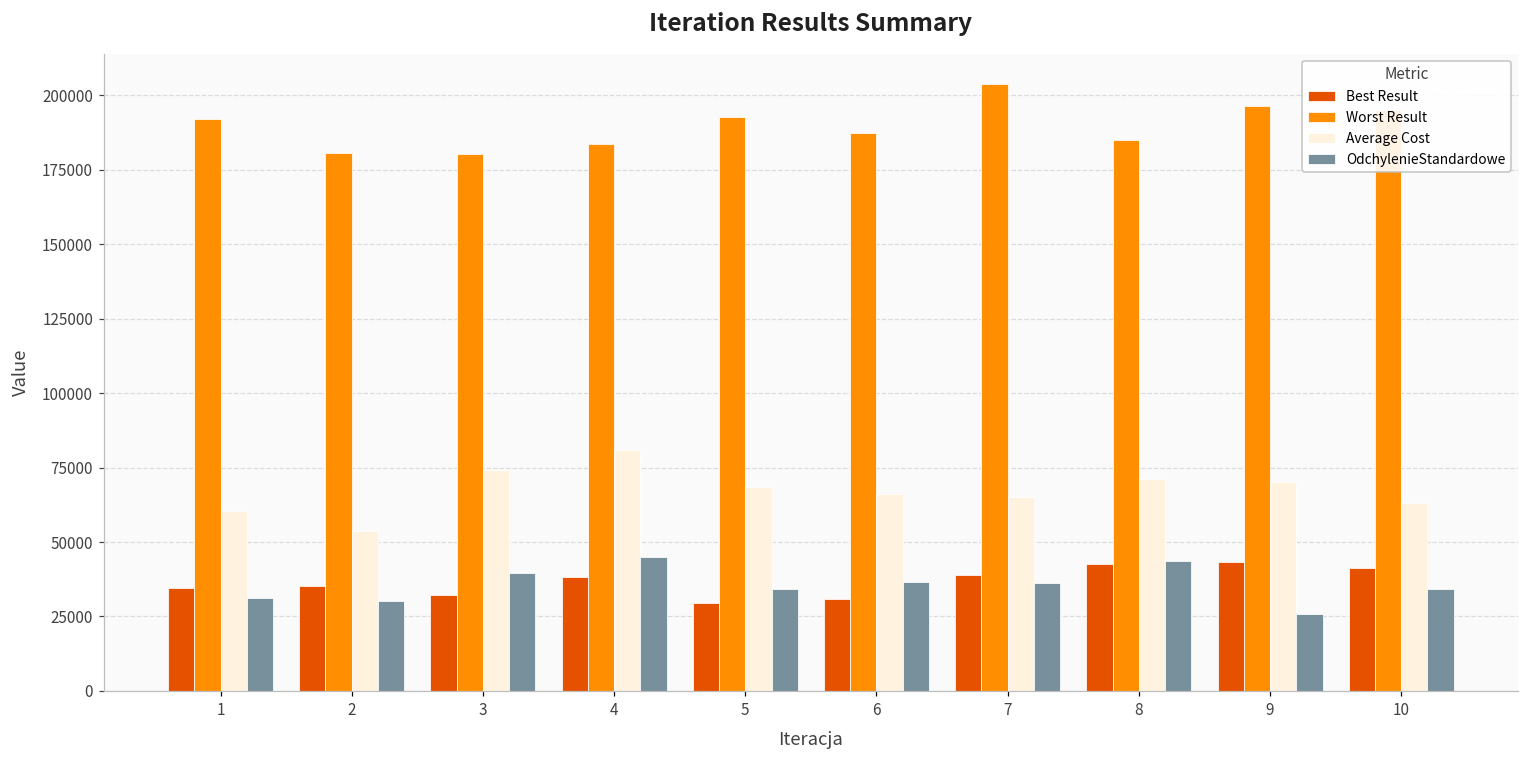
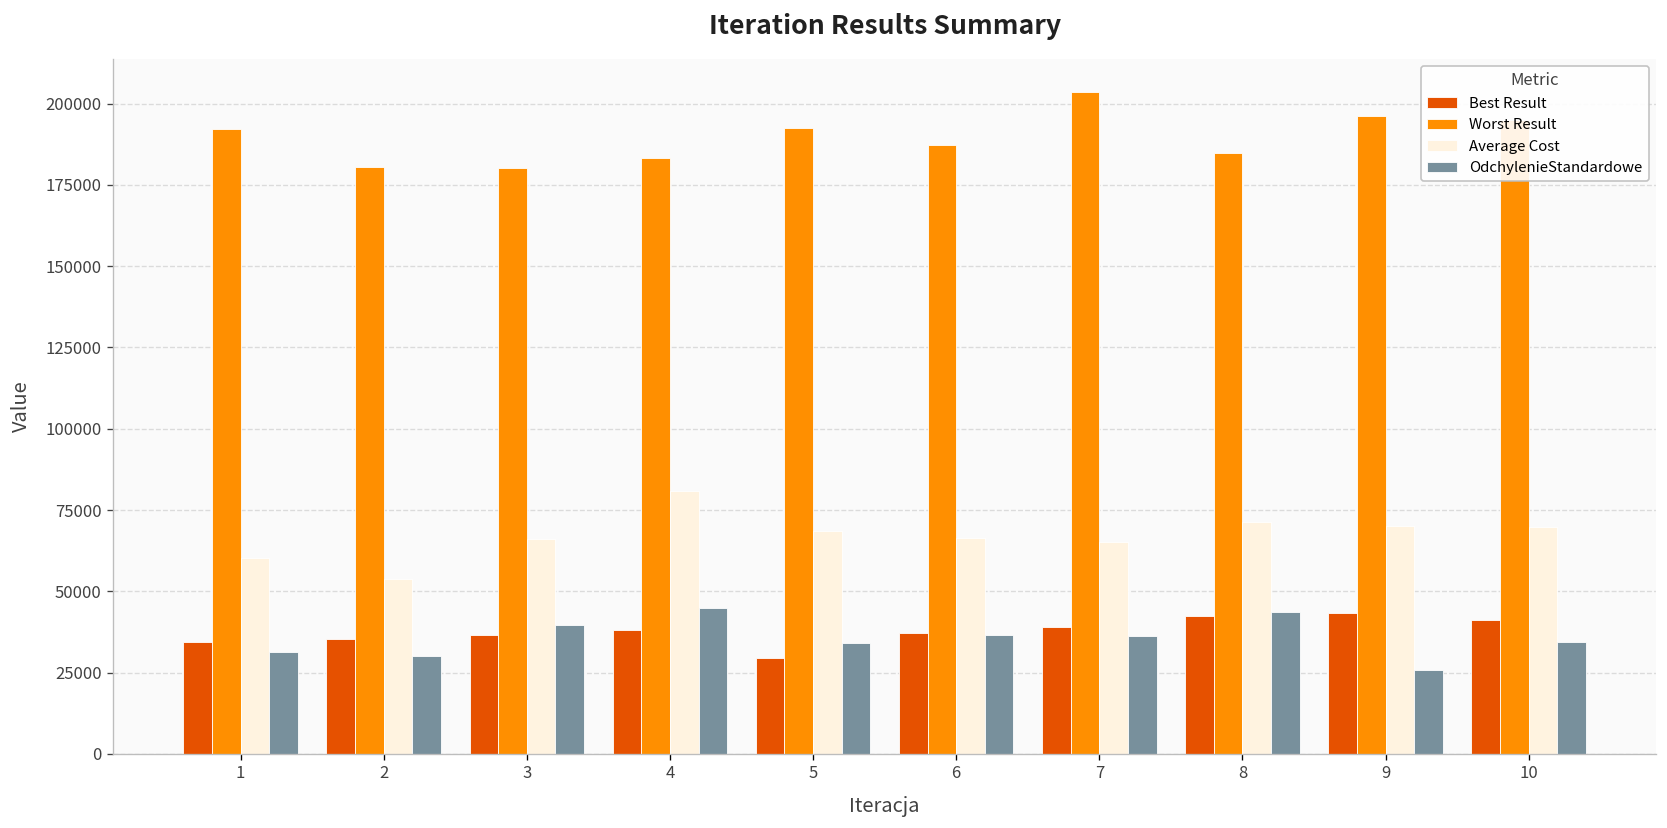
  {
    "Best Result": {
      "1": 34000,
      "2": 35000,
-     "3": 32000,
+     "3": 37000,
      "4": 38000,
      "5": 29000,
-     "6": 31000,
+     "6": 37000,
      "7": 39000,
      "8": 42000,
      "9": 43000,
      "10": 41000
    },
    "Worst Result": {
      "1": 192000,
      "2": 180000,
      "3": 180000,
      "4": 183000,
      "5": 193000,
      "6": 187000,
      "7": 204000,
      "8": 185000,
      "9": 196000
    },
    "Average Cost": {
      "1": 60000,
      "2": 54000,
-     "3": 74000,
+     "3": 66000,
      "4": 81000,
      "5": 69000,
      "6": 66000,
      "7": 65000,
      "8": 71000,
      "9": 70000,
-     "10": 63000
+     "10": 70000
    },
    "OdchylenieStandardowe": {
      "1": 31000,
      "2": 30000,
      "3": 40000,
      "4": 45000,
      "5": 34000,
      "6": 36000,
      "7": 36000,
      "8": 44000,
      "9": 26000,
      "10": 34000
    }
  }
